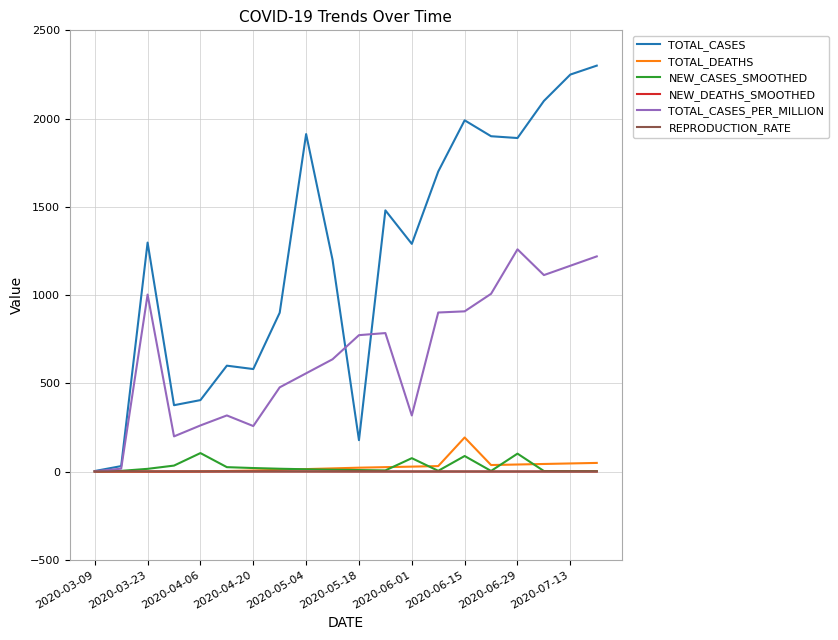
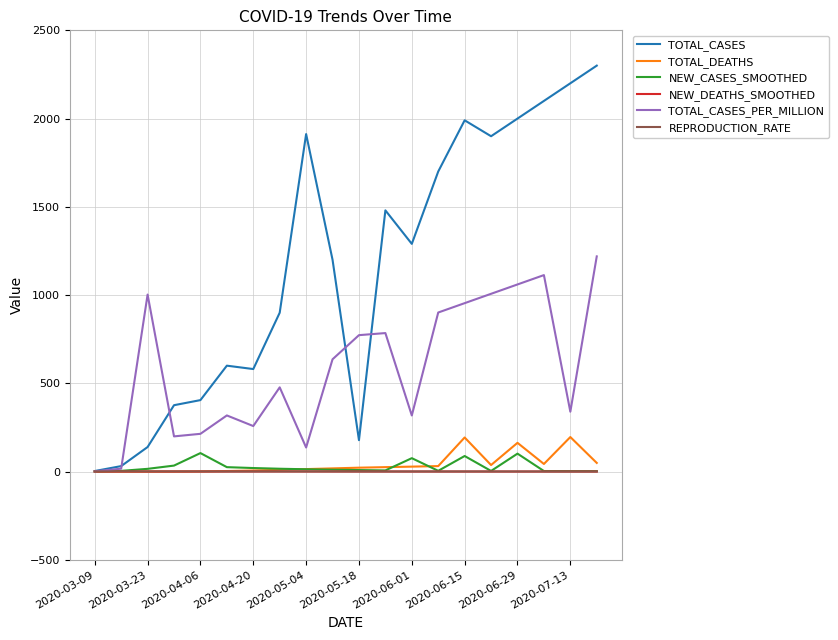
  {
    "TOTAL_CASES": {
-     "2020-03-23": 1300,
+     "2020-03-23": 140,
      "2020-04-06": 400,
      "2020-04-20": 580,
      "2020-05-04": 1910,
      "2020-05-18": 180,
      "2020-06-01": 1290,
      "2020-06-15": 1990,
-     "2020-06-29": 1890,
-     "2020-07-13": 2250
+     "2020-06-29": 2000,
+     "2020-07-13": 2200
    },
    "TOTAL_DEATHS": {
      "2020-06-01": 30,
      "2020-06-15": 190,
-     "2020-06-29": 40,
-     "2020-07-13": 50
+     "2020-06-29": 160,
+     "2020-07-13": 200
    },
    "NEW_CASES_SMOOTHED": {
      "2020-03-23": 20,
      "2020-04-06": 100,
      "2020-06-01": 80,
      "2020-06-15": 90,
      "2020-06-29": 100
    },
    "TOTAL_CASES_PER_MILLION": {
      "2020-03-23": 1000,
-     "2020-04-06": 260,
+     "2020-04-06": 210,
      "2020-04-20": 260,
-     "2020-05-04": 560,
+     "2020-05-04": 140,
      "2020-05-18": 770,
      "2020-06-01": 320,
-     "2020-06-15": 910,
-     "2020-06-29": 1260,
-     "2020-07-13": 1170
+     "2020-06-15": 950,
+     "2020-06-29": 1060,
+     "2020-07-13": 340
    }
  }
